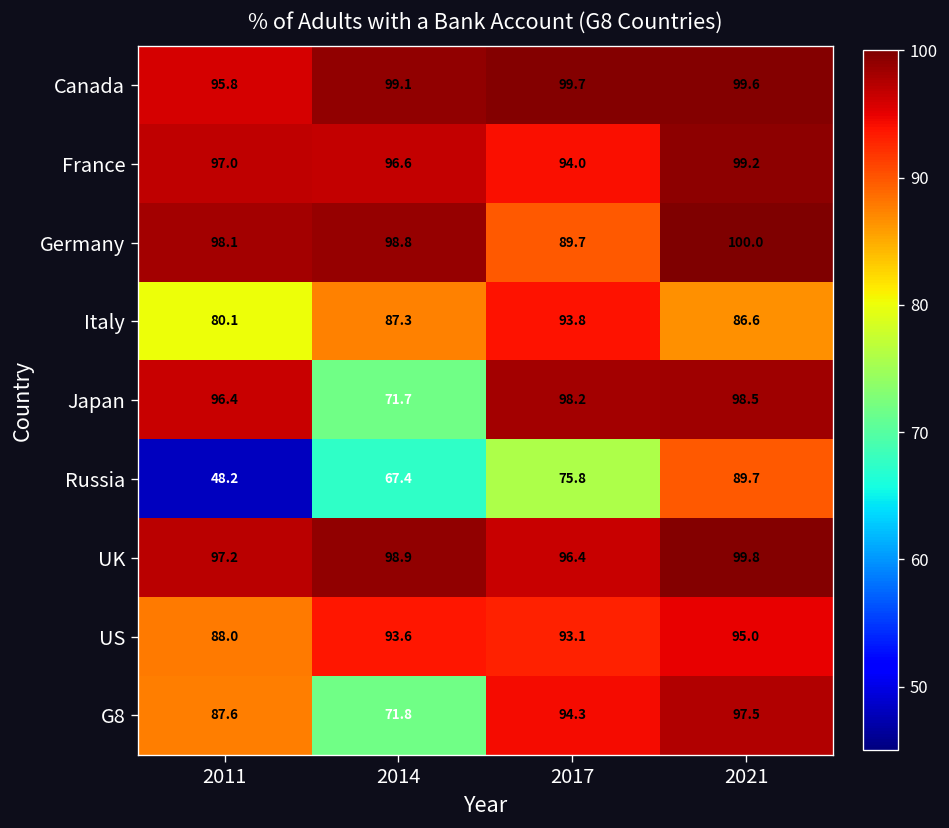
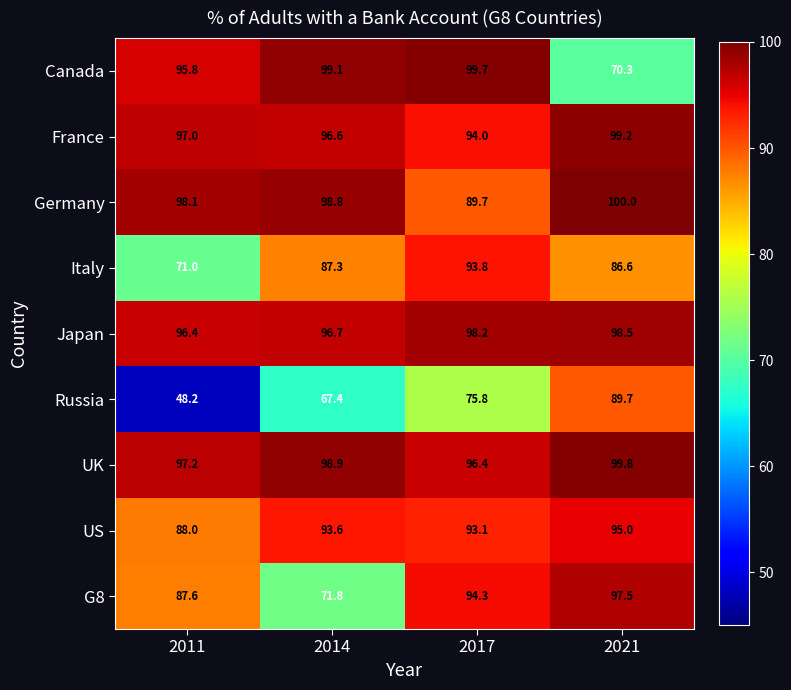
  {
    "Canada": {
      "2011": 95.8,
      "2014": 99.1,
      "2017": 99.7,
-     "2021": 99.6
+     "2021": 70.3
    },
    "France": {
      "2011": 97.0,
      "2014": 96.6,
      "2017": 94.0,
      "2021": 99.2
    },
    "Germany": {
      "2011": 98.1,
      "2014": 98.8,
      "2017": 89.7,
      "2021": 100.0
    },
    "Italy": {
-     "2011": 80.1,
+     "2011": 71.0,
      "2014": 87.3,
      "2017": 93.8,
      "2021": 86.6
    },
    "Japan": {
      "2011": 96.4,
-     "2014": 71.7,
+     "2014": 96.7,
      "2017": 98.2,
      "2021": 98.5
    },
    "Russia": {
      "2011": 48.2,
      "2014": 67.4,
      "2017": 75.8,
      "2021": 89.7
    },
    "UK": {
      "2011": 97.2,
      "2014": 98.9,
      "2017": 96.4,
      "2021": 99.8
    },
    "US": {
      "2011": 88.0,
      "2014": 93.6,
      "2017": 93.1,
      "2021": 95.0
    },
    "G8": {
      "2011": 87.6,
      "2014": 71.8,
      "2017": 94.3,
      "2021": 97.5
    }
  }
